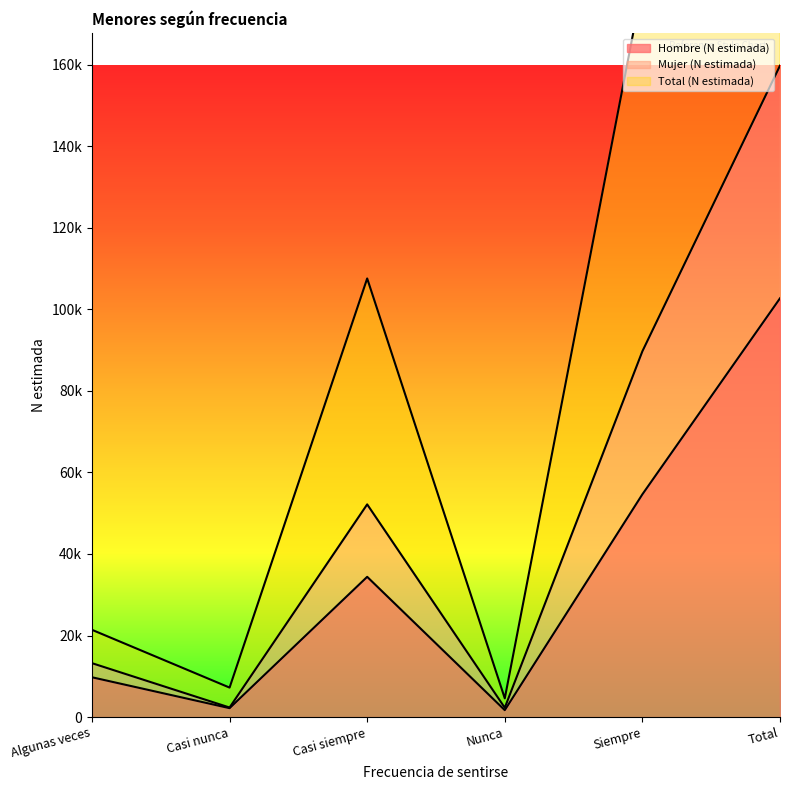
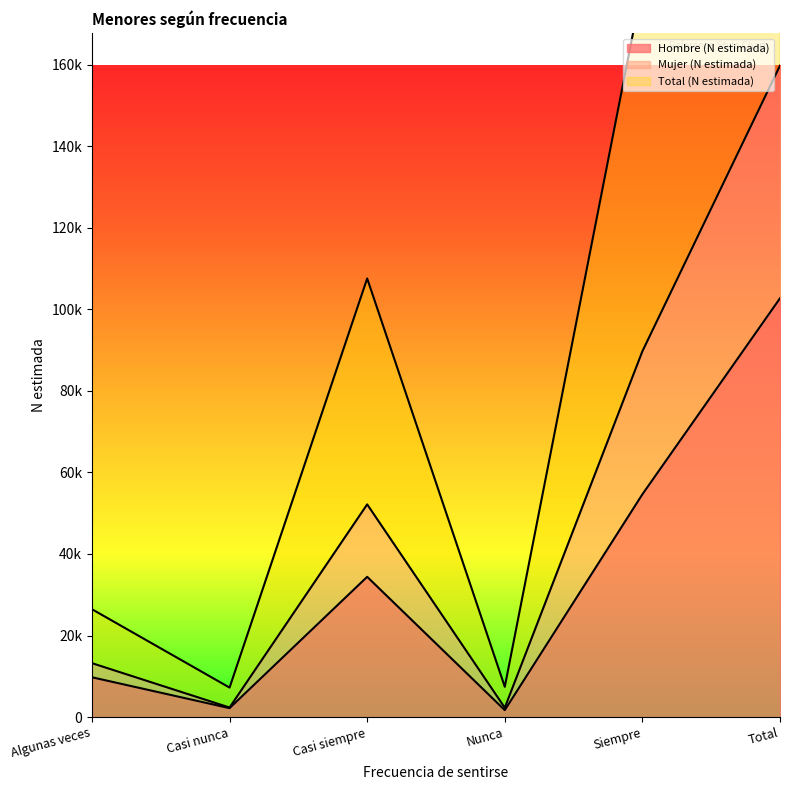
  {
    "Total (N estimada)": {
-     "Algunas veces": 8000,
+     "Algunas veces": 13000,
      "Casi nunca": 5000,
      "Casi siempre": 55000,
-     "Nunca": 2000
+     "Nunca": 5000
    }
  }
